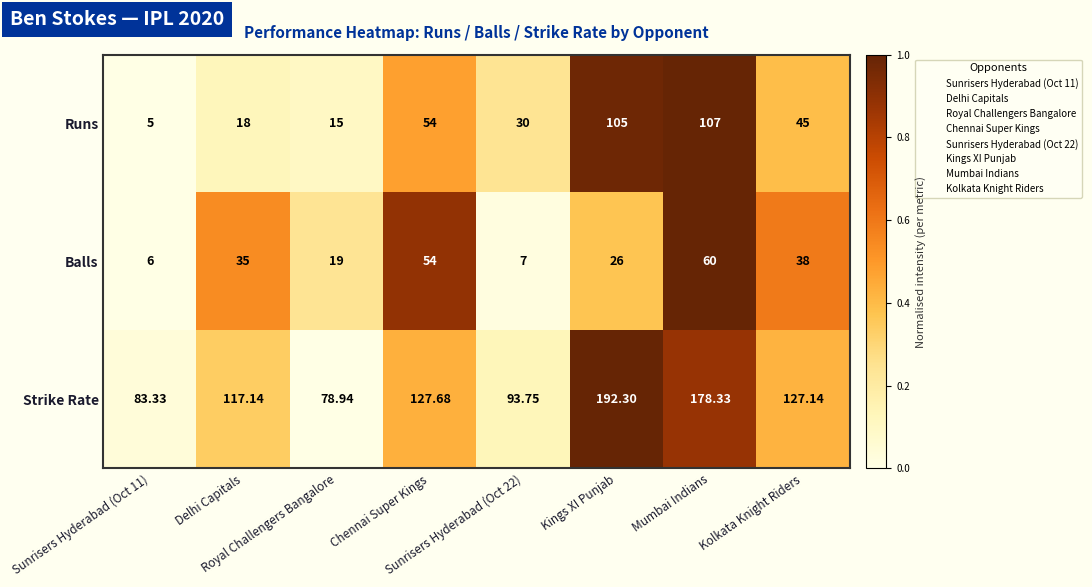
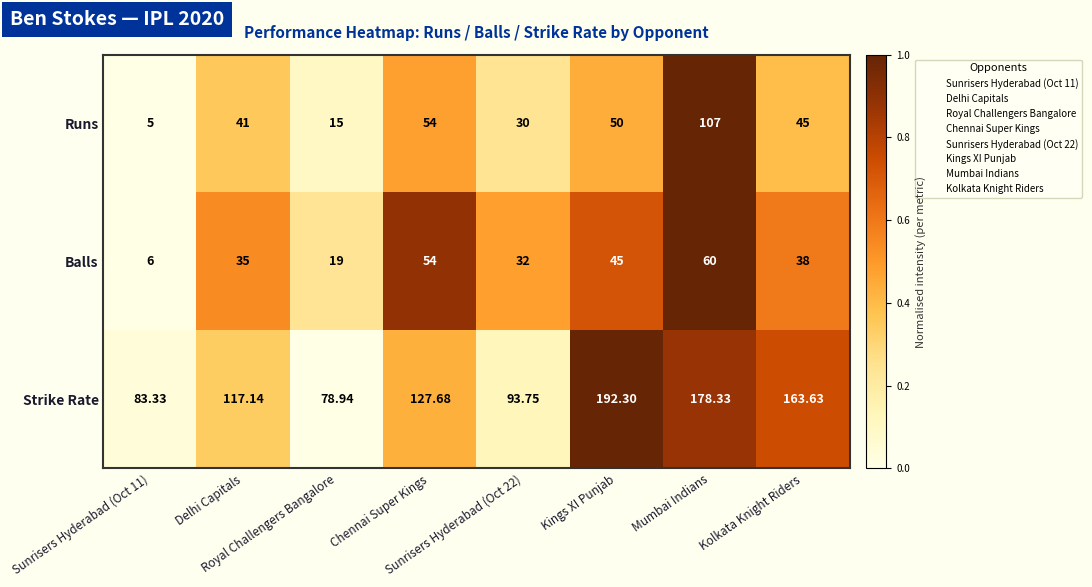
  {
    "Runs": {
      "Sunrisers Hyderabad (Oct 11)": 5,
-     "Delhi Capitals": 18,
+     "Delhi Capitals": 41,
      "Royal Challengers Bangalore": 15,
      "Chennai Super Kings": 54,
      "Sunrisers Hyderabad (Oct 22)": 30,
-     "Kings XI Punjab": 105,
+     "Kings XI Punjab": 50,
      "Mumbai Indians": 107,
      "Kolkata Knight Riders": 45
    },
    "Balls": {
      "Sunrisers Hyderabad (Oct 11)": 6,
      "Delhi Capitals": 35,
      "Royal Challengers Bangalore": 19,
      "Chennai Super Kings": 54,
-     "Sunrisers Hyderabad (Oct 22)": 7,
-     "Kings XI Punjab": 26,
+     "Sunrisers Hyderabad (Oct 22)": 32,
+     "Kings XI Punjab": 45,
      "Mumbai Indians": 60,
      "Kolkata Knight Riders": 38
    },
    "Strike Rate": {
      "Sunrisers Hyderabad (Oct 11)": 83.33,
      "Delhi Capitals": 117.14,
      "Royal Challengers Bangalore": 78.94,
      "Chennai Super Kings": 127.68,
      "Sunrisers Hyderabad (Oct 22)": 93.75,
      "Kings XI Punjab": 192.30,
      "Mumbai Indians": 178.33,
-     "Kolkata Knight Riders": 127.14
+     "Kolkata Knight Riders": 163.63
    }
  }
